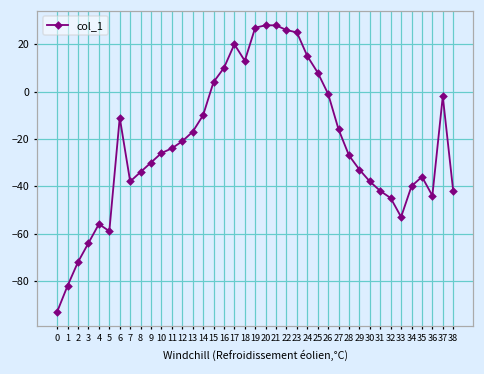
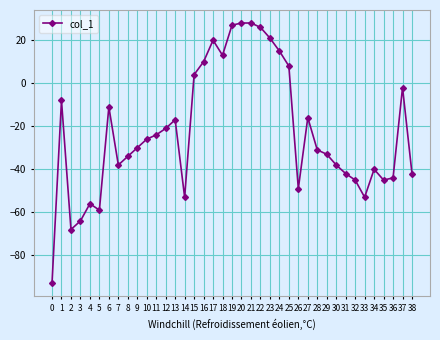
  {
    "0": -93,
-   "1": -82,
-   "2": -72,
+   "1": -8,
+   "2": -68,
    "3": -64,
    "4": -56,
    "5": -59,
    "6": -11,
    "7": -38,
    "8": -34,
    "9": -30,
    "10": -26,
    "11": -24,
    "12": -21,
    "13": -17,
-   "14": -10,
+   "14": -53,
    "15": 4,
    "16": 10,
    "17": 20,
    "18": 13,
    "19": 27,
    "20": 28,
    "21": 28,
    "22": 26,
-   "23": 25,
+   "23": 21,
    "24": 15,
    "25": 8,
-   "26": -1,
+   "26": -49,
    "27": -16,
-   "28": -27,
+   "28": -31,
    "29": -33,
    "30": -38,
    "31": -42,
    "32": -45,
    "33": -53,
    "34": -40,
-   "35": -36,
+   "35": -45,
    "36": -44,
    "37": -2,
    "38": -42
  }
